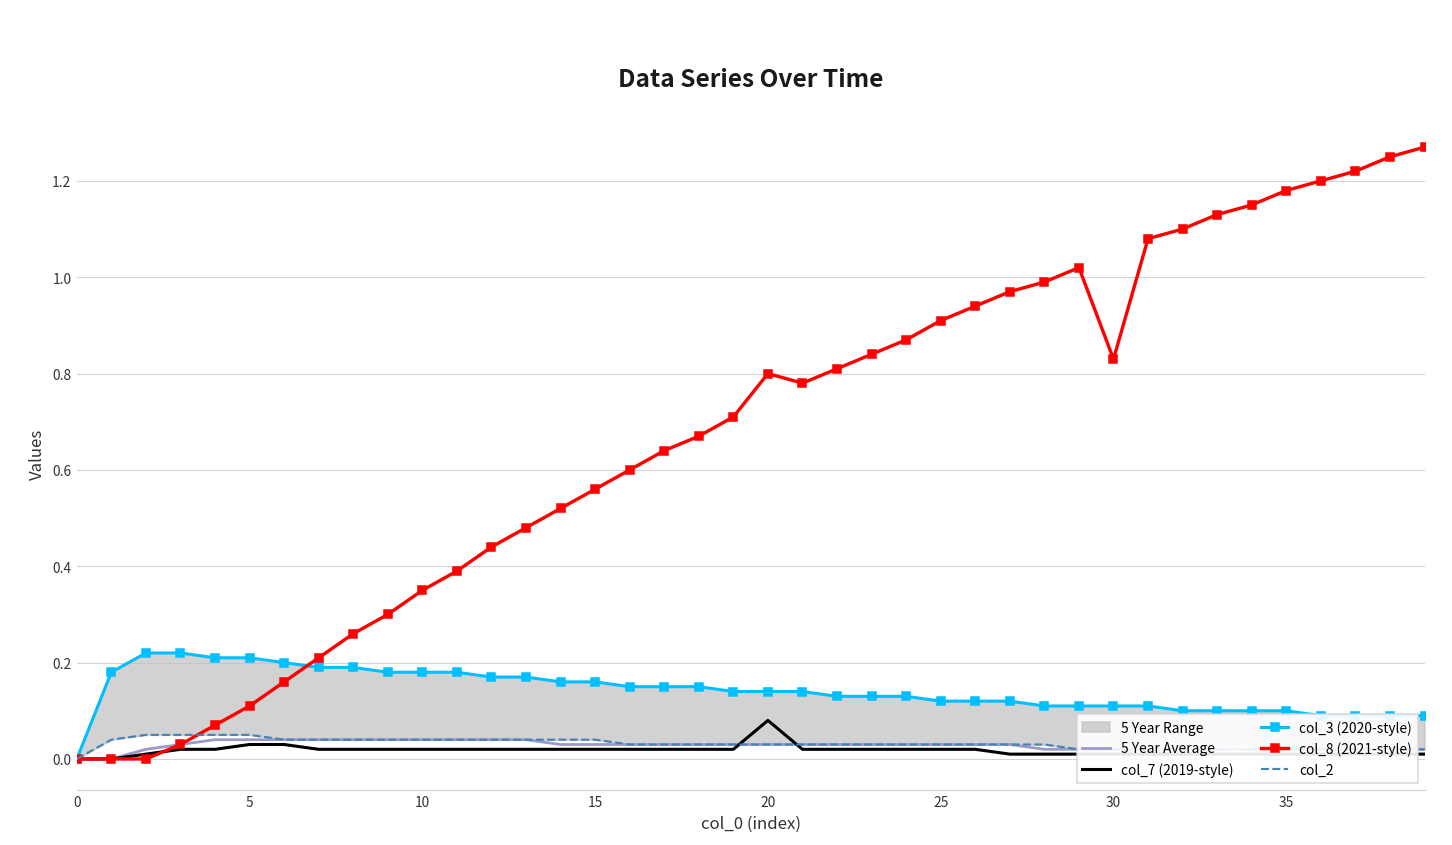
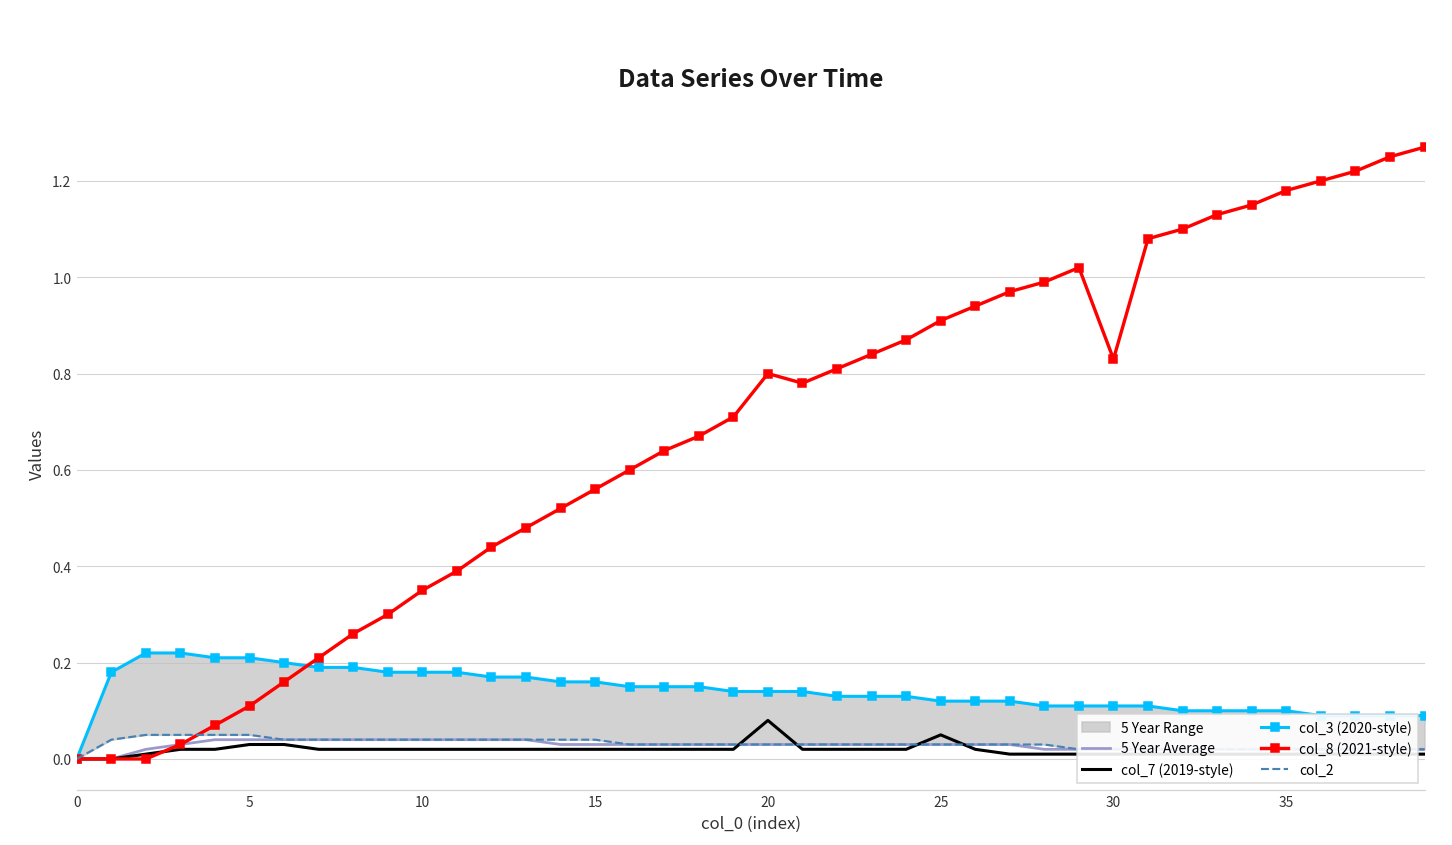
  {
    "col_7 (2019-style)": {
      "5": 0.03,
      "10": 0.02,
      "15": 0.02,
      "20": 0.08,
-     "25": 0.02
+     "25": 0.05
    },
    "col_8 (2021-style)": {
      "5": 0.11,
      "10": 0.35,
      "15": 0.56,
      "20": 0.80,
      "25": 0.91,
      "30": 0.83,
      "35": 1.18
    },
    "col_2": {
      "5": 0.05,
      "15": 0.04
    }
  }
